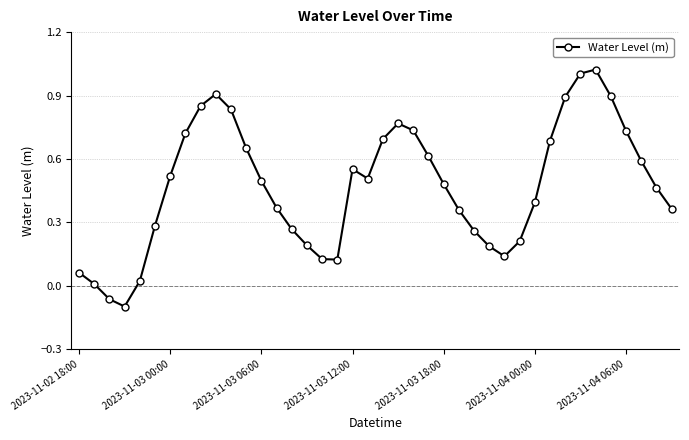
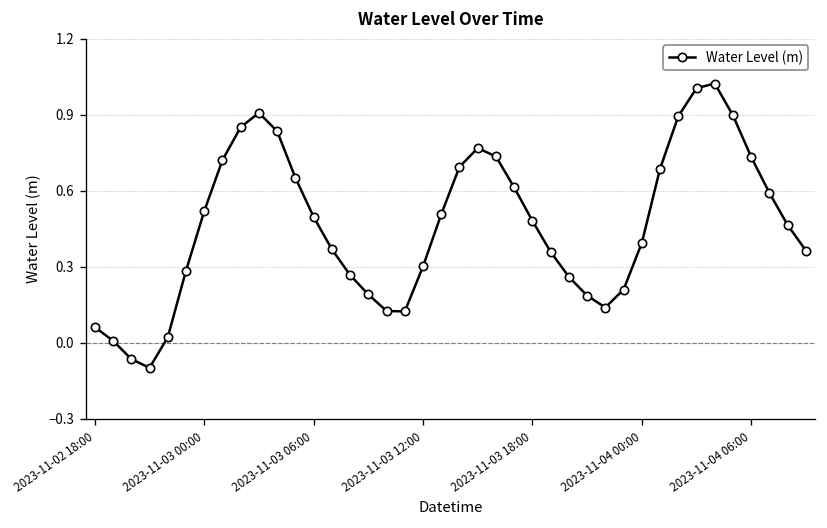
  {
    "2023-11-02 18:00": 0.06,
    "2023-11-03 00:00": 0.52,
    "2023-11-03 06:00": 0.50,
-   "2023-11-03 12:00": 0.55,
+   "2023-11-03 12:00": 0.30,
    "2023-11-03 18:00": 0.48,
    "2023-11-04 00:00": 0.39,
    "2023-11-04 06:00": 0.73
  }
